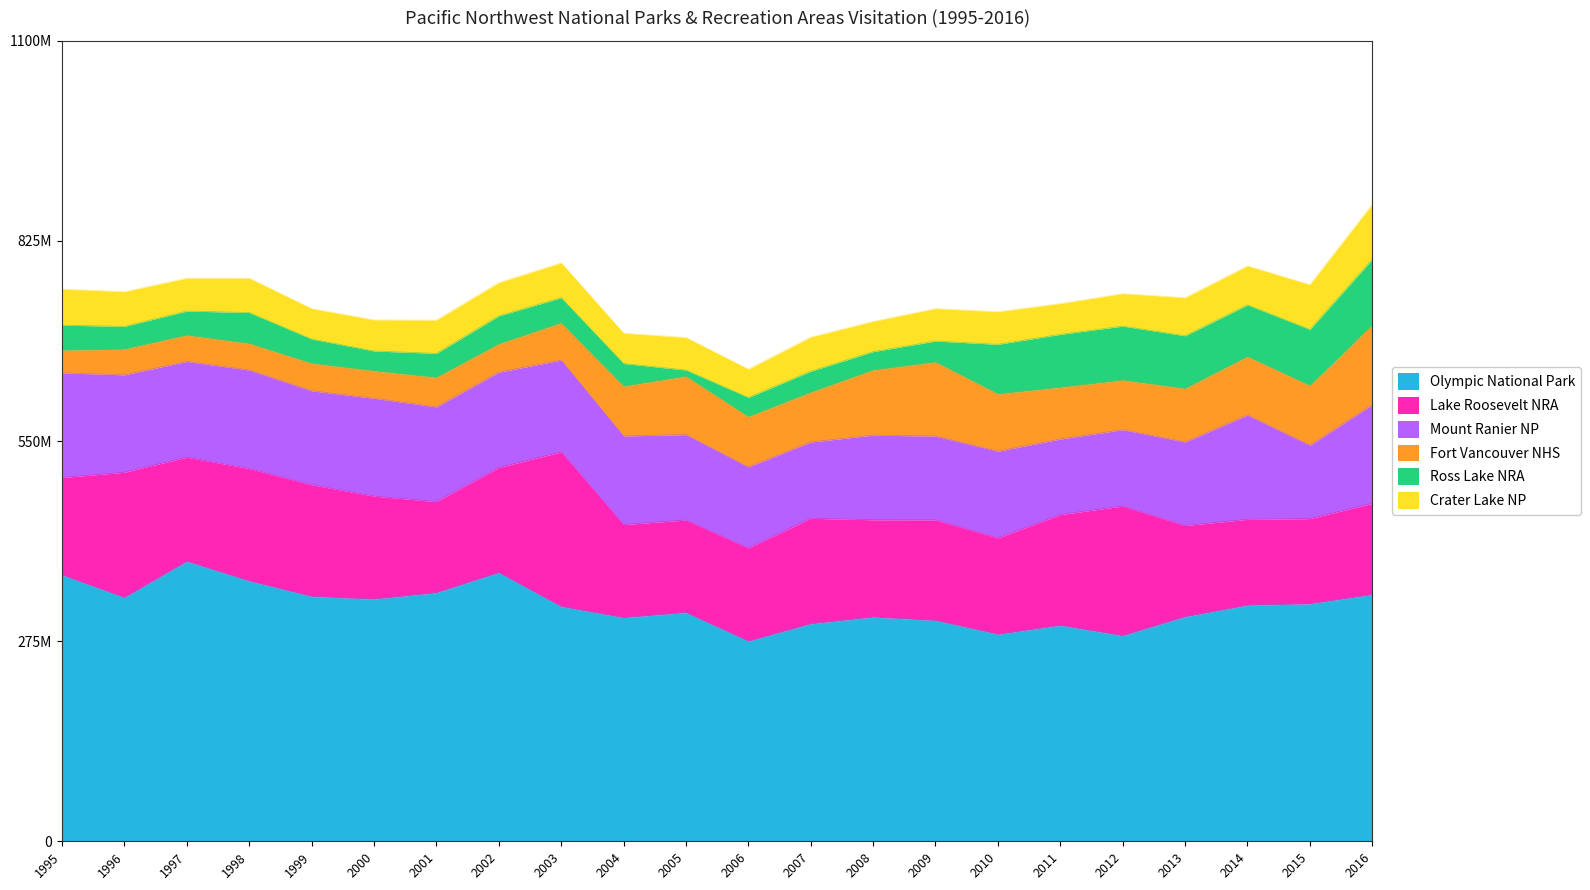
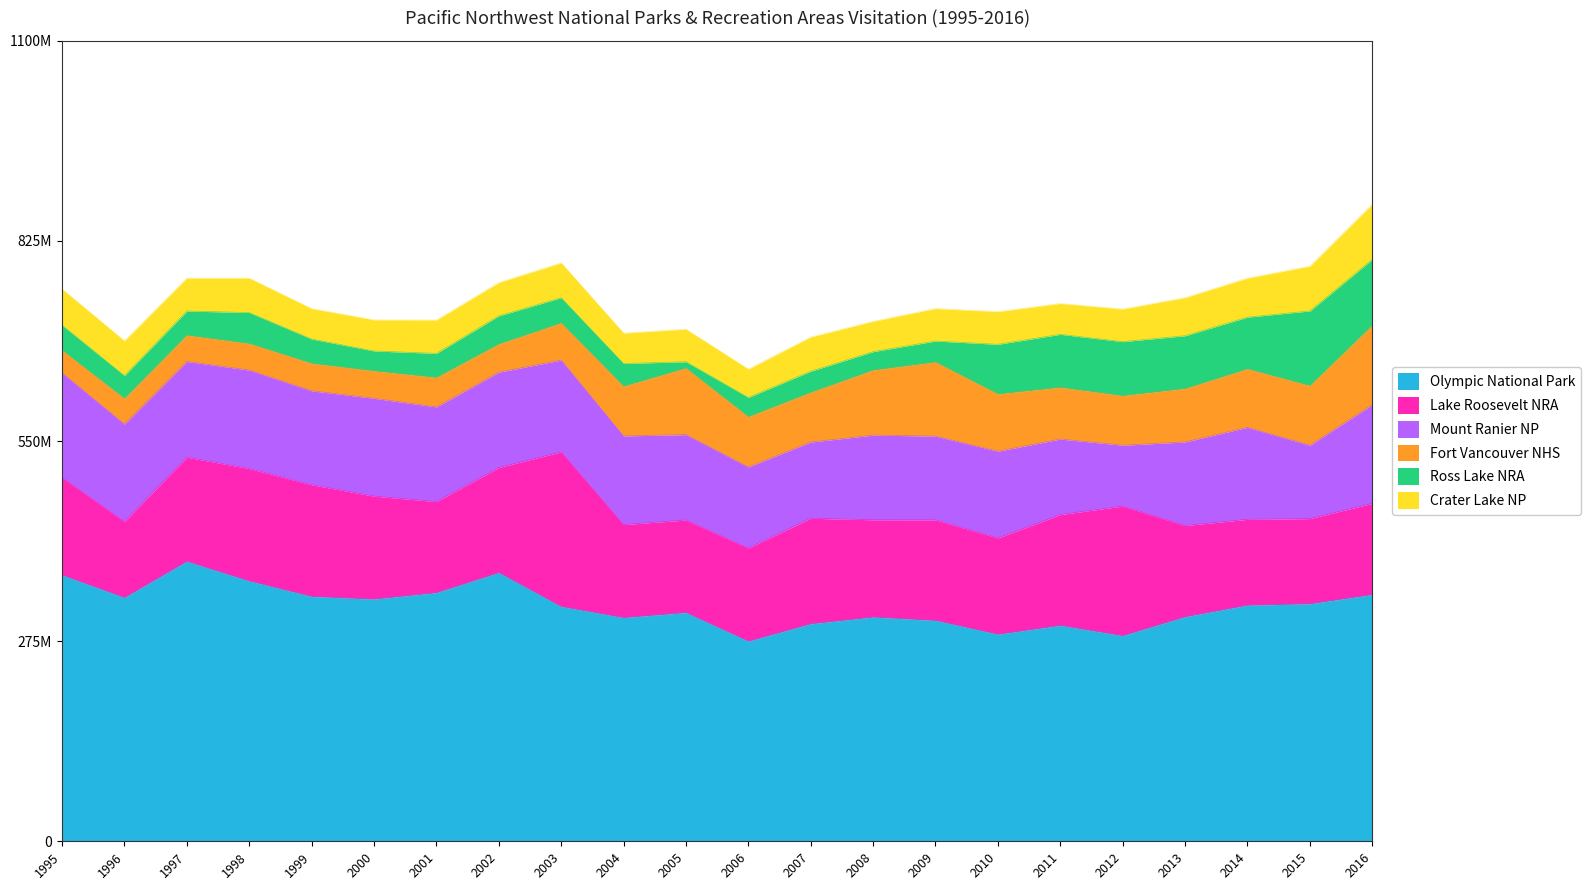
  {
    "Olympic National Park": {
      "1995": 370000000,
      "1996": 330000000,
      "1997": 380000000,
      "1998": 360000000,
      "1999": 340000000,
      "2000": 330000000,
      "2001": 340000000,
      "2002": 370000000,
      "2003": 320000000,
      "2004": 310000000,
      "2005": 310000000,
      "2006": 270000000,
      "2007": 300000000,
      "2008": 310000000,
      "2009": 300000000,
      "2010": 280000000,
      "2011": 300000000,
      "2012": 280000000,
      "2013": 310000000,
      "2014": 320000000,
      "2015": 330000000,
      "2016": 340000000
    },
    "Lake Roosevelt NRA": {
      "1995": 130000000,
-     "1996": 170000000,
+     "1996": 100000000,
      "1997": 140000000,
      "1998": 150000000,
      "1999": 150000000,
      "2000": 140000000,
      "2001": 130000000,
      "2002": 140000000,
      "2003": 210000000,
      "2004": 130000000,
      "2005": 130000000,
      "2006": 130000000,
      "2007": 150000000,
      "2008": 130000000,
      "2009": 140000000,
      "2010": 130000000,
      "2011": 150000000,
      "2012": 180000000,
      "2013": 130000000,
      "2014": 120000000,
      "2015": 120000000,
      "2016": 130000000
    },
    "Mount Ranier NP": {
      "1995": 140000000,
      "1996": 130000000,
      "1997": 130000000,
      "1998": 140000000,
      "1999": 130000000,
      "2000": 130000000,
      "2001": 130000000,
      "2002": 130000000,
      "2003": 130000000,
      "2004": 120000000,
      "2005": 120000000,
      "2006": 110000000,
      "2007": 100000000,
      "2008": 120000000,
      "2009": 120000000,
      "2010": 120000000,
      "2011": 100000000,
-     "2012": 100000000,
+     "2012": 80000000,
      "2013": 110000000,
-     "2014": 140000000,
+     "2014": 130000000,
      "2015": 100000000,
      "2016": 140000000
    },
    "Fort Vancouver NHS": {
      "1995": 30000000,
      "1996": 40000000,
      "1997": 40000000,
      "1998": 40000000,
      "1999": 40000000,
      "2000": 40000000,
      "2001": 40000000,
      "2002": 40000000,
      "2003": 50000000,
      "2004": 70000000,
-     "2005": 80000000,
+     "2005": 90000000,
      "2006": 70000000,
      "2007": 70000000,
      "2008": 90000000,
      "2009": 100000000,
      "2010": 80000000,
      "2011": 70000000,
      "2012": 70000000,
      "2013": 70000000,
      "2014": 80000000,
      "2015": 80000000,
      "2016": 110000000
    },
    "Ross Lake NRA": {
      "1995": 30000000,
      "1996": 30000000,
      "1997": 30000000,
      "1998": 40000000,
      "1999": 30000000,
      "2000": 30000000,
      "2001": 30000000,
      "2002": 40000000,
      "2003": 30000000,
      "2004": 30000000,
      "2005": 10000000,
      "2006": 30000000,
      "2007": 30000000,
      "2008": 30000000,
      "2009": 30000000,
      "2010": 70000000,
      "2011": 70000000,
      "2012": 70000000,
      "2013": 70000000,
      "2014": 70000000,
-     "2015": 80000000,
+     "2015": 100000000,
      "2016": 90000000
    },
    "Crater Lake NP": {
      "1995": 50000000,
      "1996": 50000000,
      "1997": 50000000,
      "1998": 50000000,
      "1999": 40000000,
      "2000": 40000000,
      "2001": 50000000,
      "2002": 50000000,
      "2003": 50000000,
      "2004": 40000000,
      "2005": 40000000,
      "2006": 40000000,
      "2007": 50000000,
      "2008": 40000000,
      "2009": 40000000,
      "2010": 40000000,
      "2011": 40000000,
      "2012": 40000000,
      "2013": 50000000,
      "2014": 50000000,
      "2015": 60000000,
      "2016": 80000000
    }
  }
